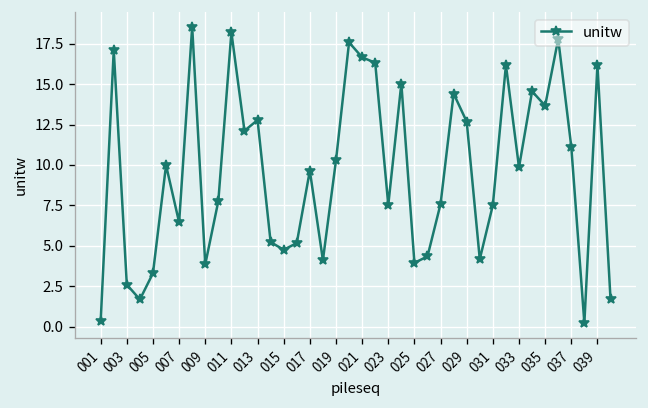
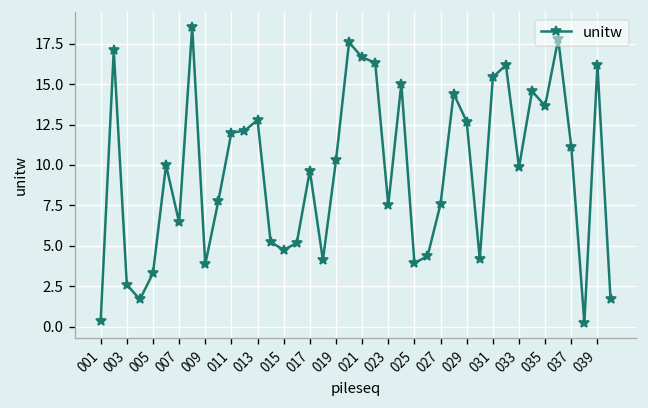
  {
    "001": 0.3,
    "003": 2.6,
    "005": 3.3,
    "007": 6.5,
    "009": 3.9,
-   "011": 18.2,
+   "011": 12.0,
    "013": 12.8,
    "015": 4.8,
    "017": 9.6,
    "019": 10.3,
    "021": 16.7,
    "023": 7.5,
    "025": 4.0,
    "027": 7.6,
    "029": 12.7,
-   "031": 7.5,
+   "031": 15.4,
    "033": 9.9,
    "035": 13.7,
    "037": 11.1,
    "039": 16.2
  }
